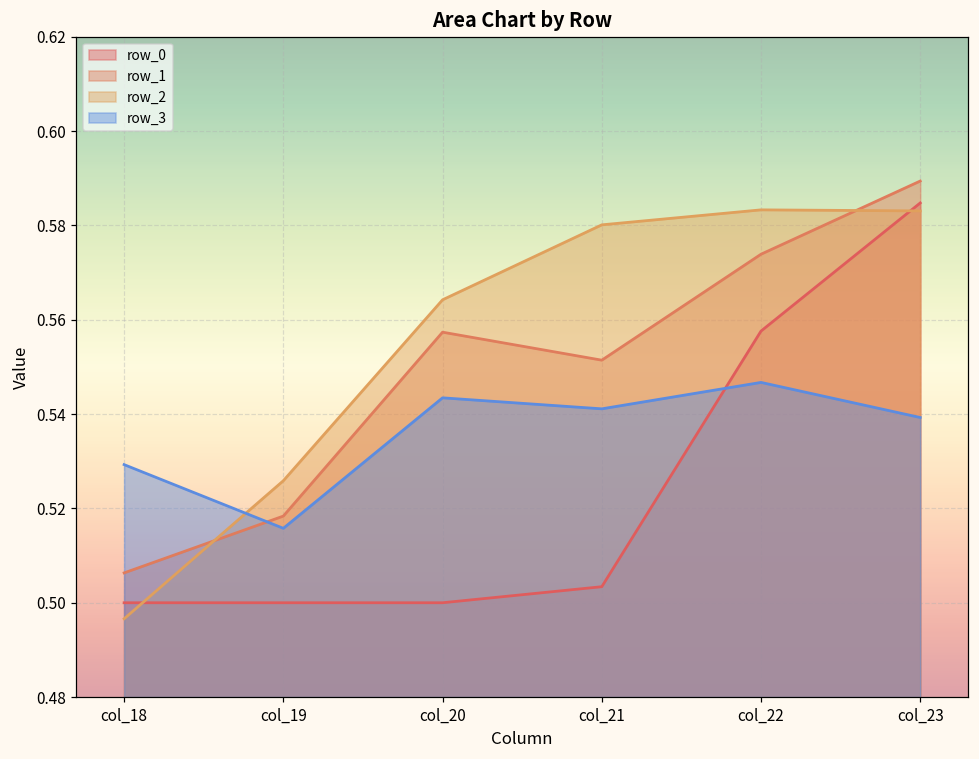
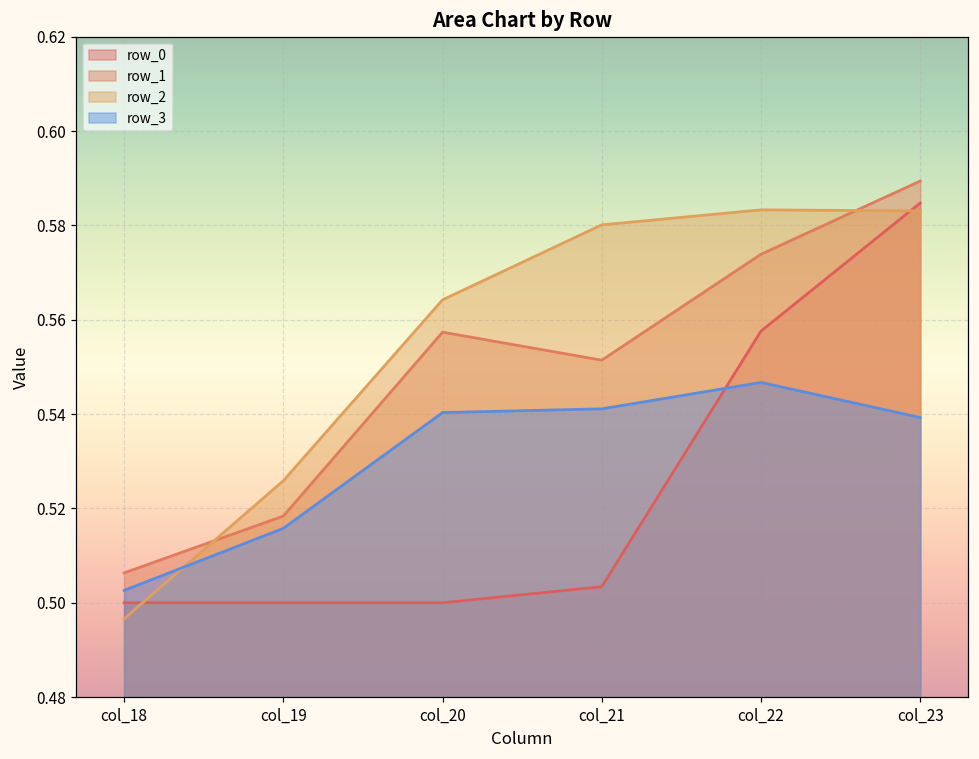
  {
    "row_3": {
-     "col_18": 0.529,
+     "col_18": 0.503,
      "col_19": 0.516,
-     "col_20": 0.543,
+     "col_20": 0.540,
      "col_21": 0.541,
      "col_22": 0.547,
      "col_23": 0.539
    }
  }
